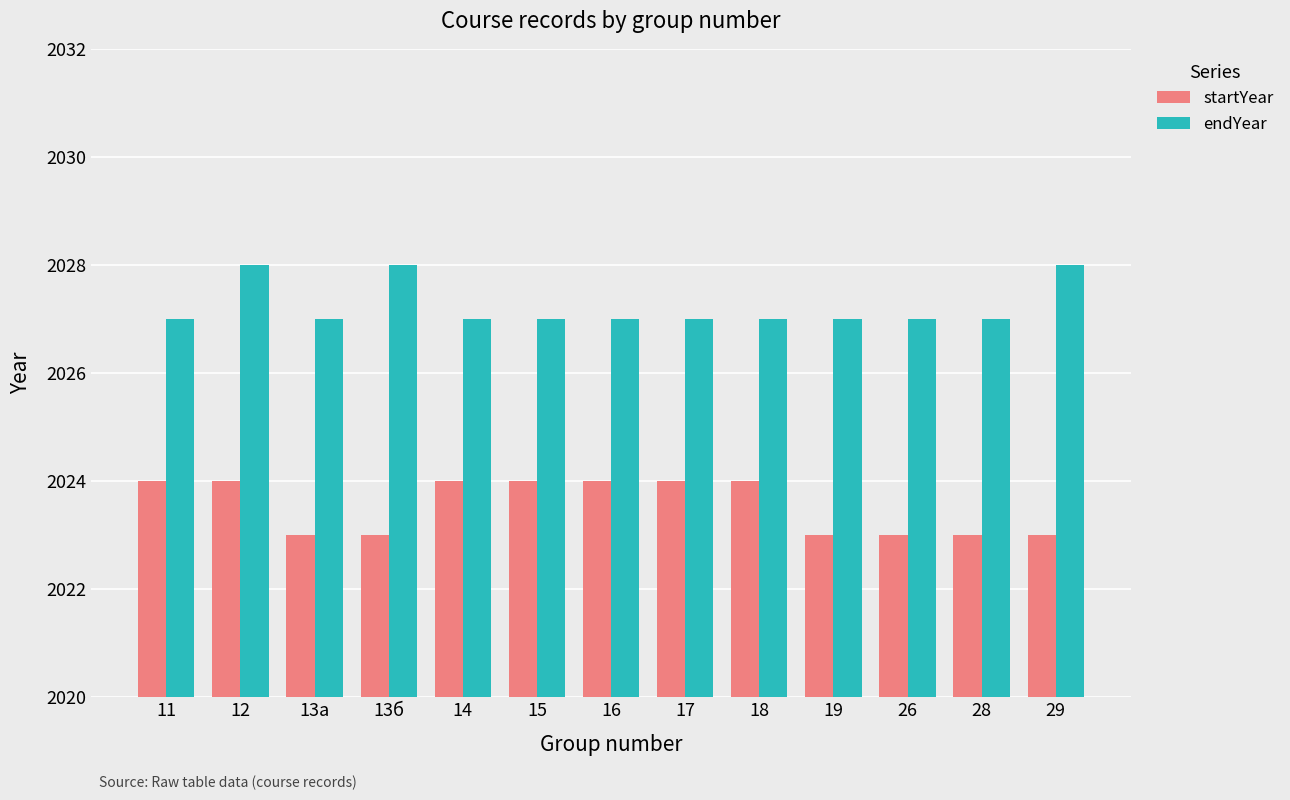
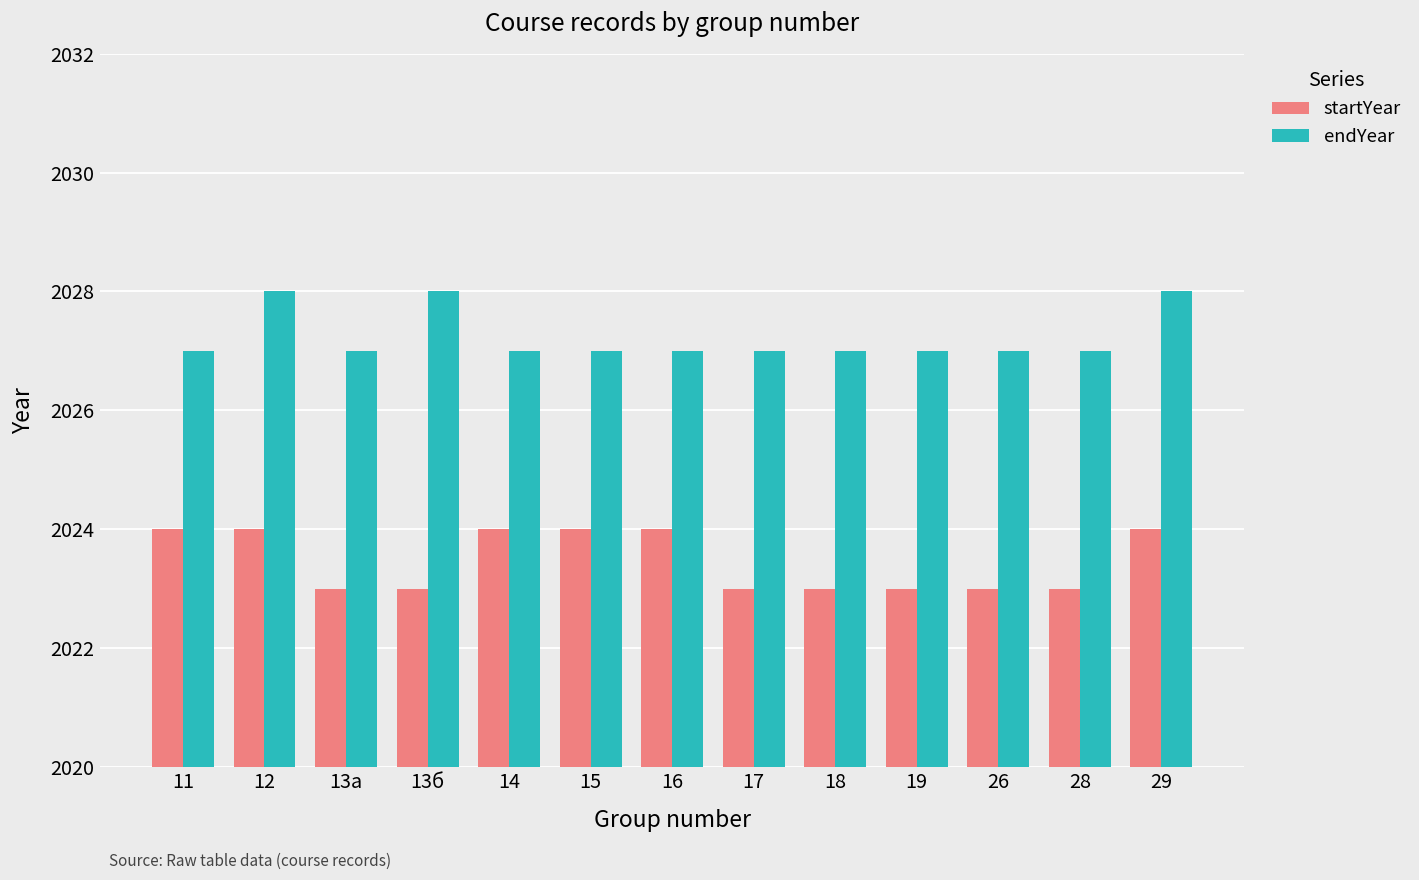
  {
    "startYear": {
      "11": 2024,
      "12": 2024,
      "13а": 2023,
      "13б": 2023,
      "14": 2024,
      "15": 2024,
      "16": 2024,
-     "17": 2024,
-     "18": 2024,
+     "17": 2023,
+     "18": 2023,
      "19": 2023,
      "26": 2023,
      "28": 2023,
-     "29": 2023
+     "29": 2024
    },
    "endYear": {
      "11": 2027,
      "12": 2028,
      "13а": 2027,
      "13б": 2028,
      "14": 2027,
      "15": 2027,
      "16": 2027,
      "17": 2027,
      "18": 2027,
      "19": 2027,
      "26": 2027,
      "28": 2027,
      "29": 2028
    }
  }
